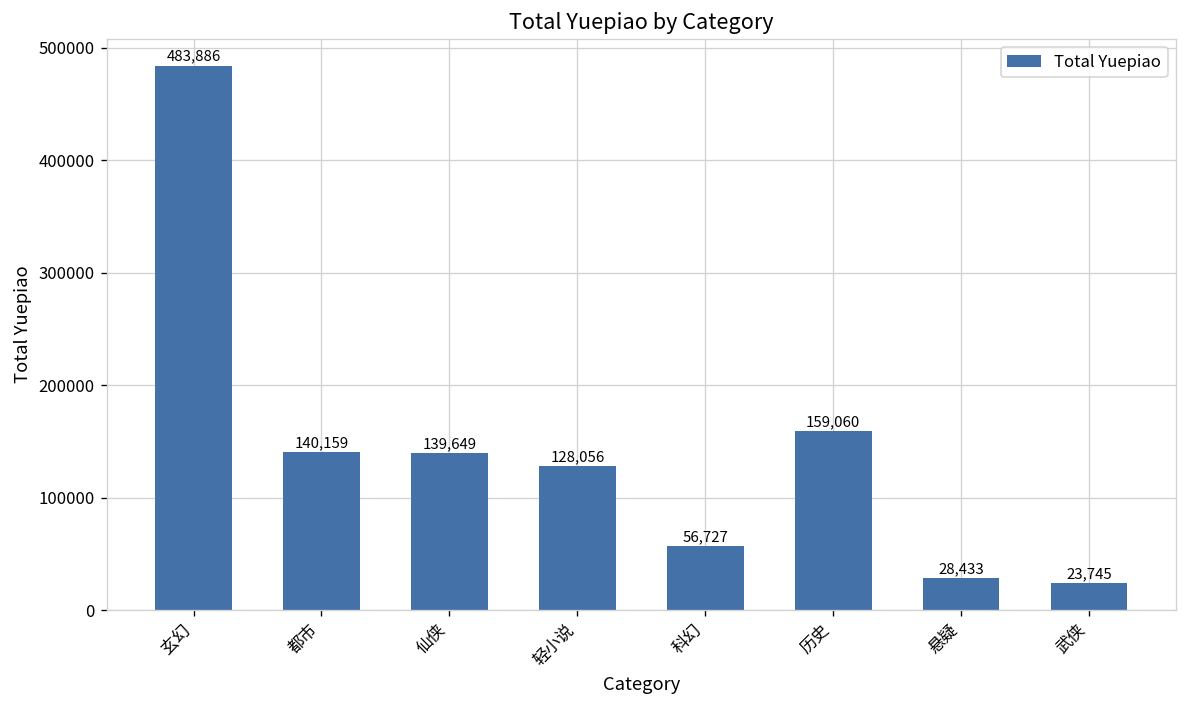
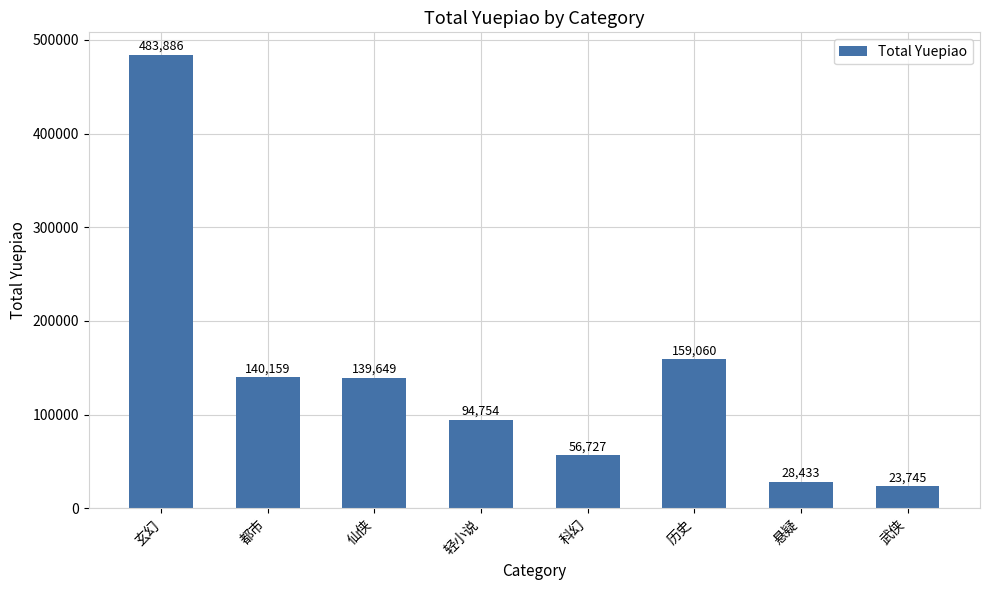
  {
    "玄幻": "483,886",
    "都市": "140,159",
    "仙侠": "139,649",
-   "轻小说": "128,056",
+   "轻小说": "94,754",
    "科幻": "56,727",
    "历史": "159,060",
    "悬疑": "28,433",
    "武侠": "23,745"
  }
